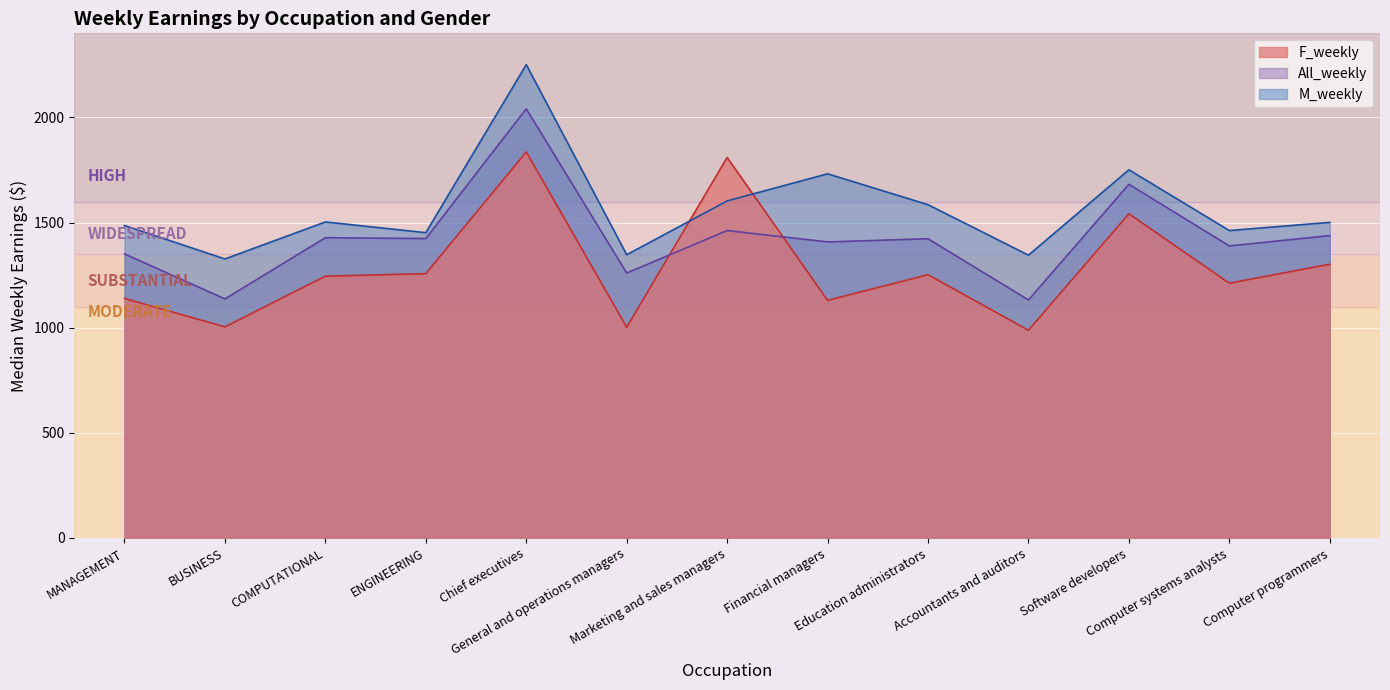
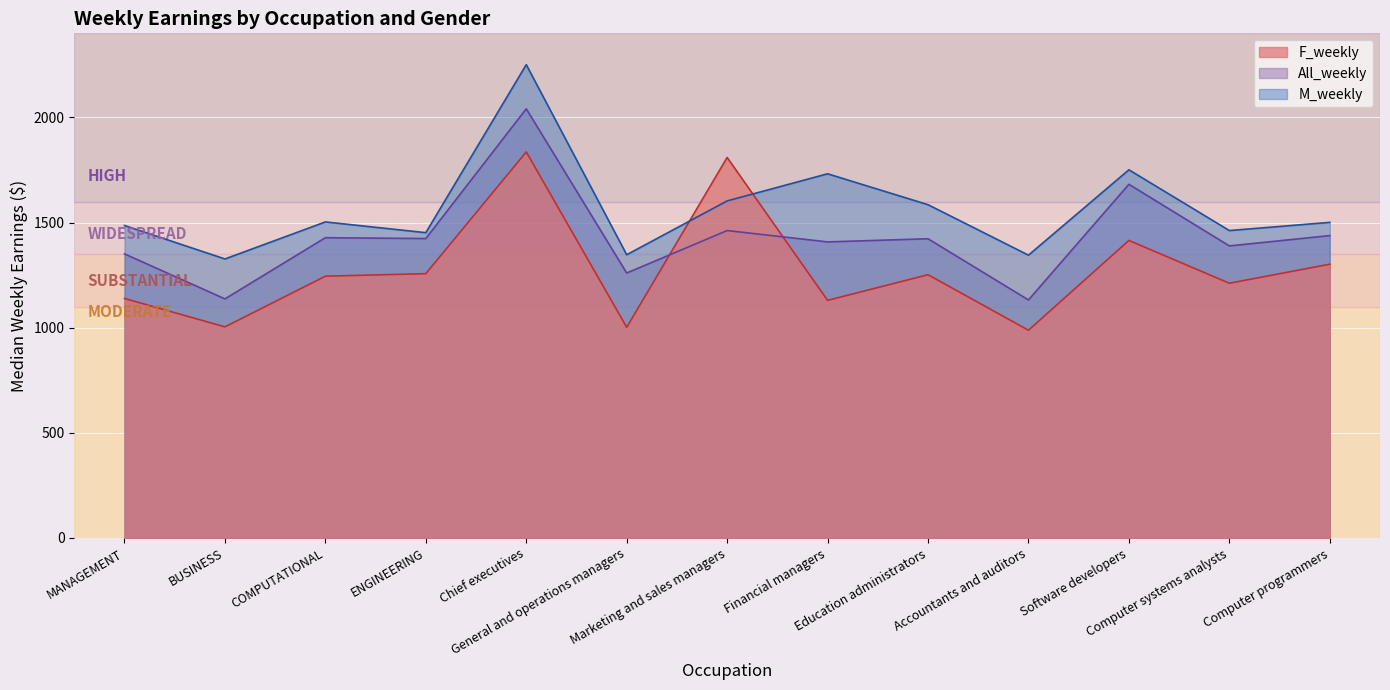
  {
    "F_weekly": {
      "MANAGEMENT": 1140,
      "BUSINESS": 1000,
      "COMPUTATIONAL": 1250,
      "ENGINEERING": 1260,
      "Chief executives": 1840,
      "General and operations managers": 1000,
      "Marketing and sales managers": 1810,
      "Financial managers": 1130,
      "Education administrators": 1250,
      "Accountants and auditors": 990,
-     "Software developers": 1540,
+     "Software developers": 1420,
      "Computer systems analysts": 1210,
      "Computer programmers": 1300
    }
  }
